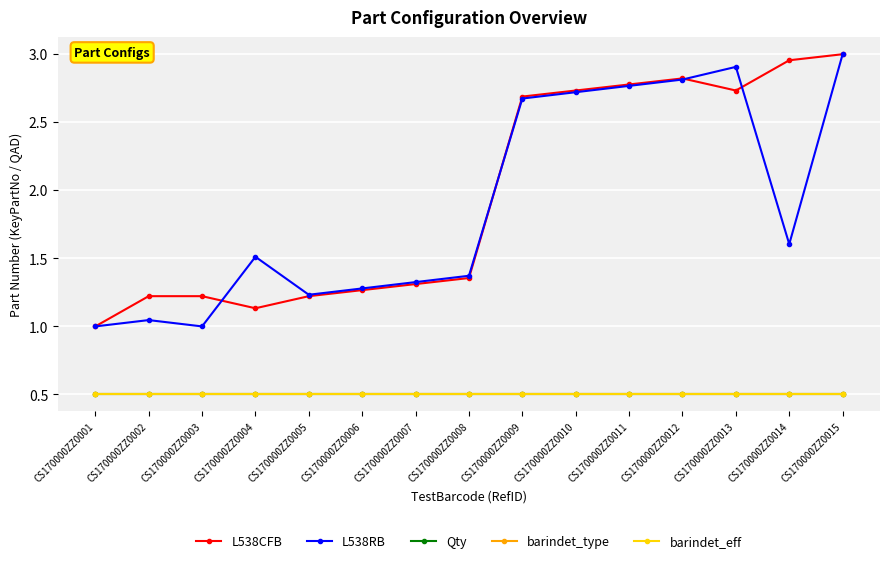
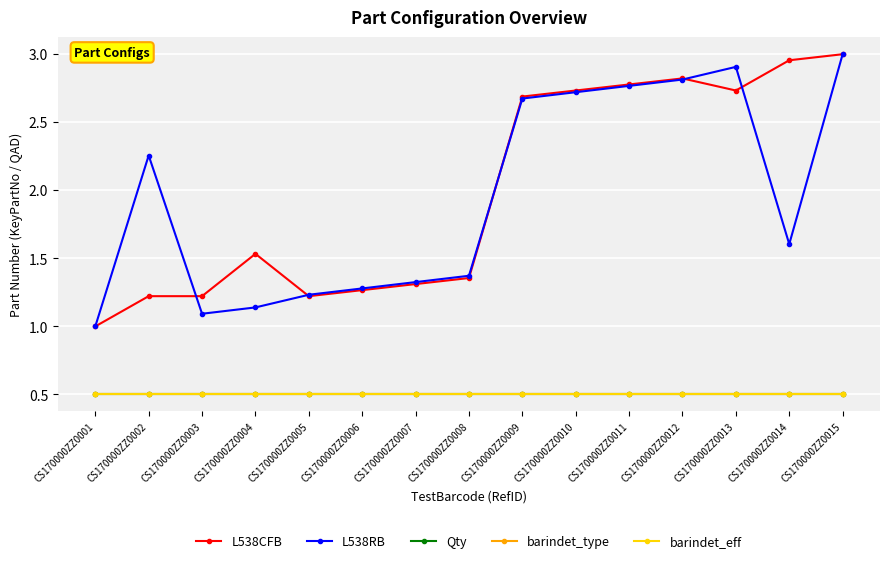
  {
    "L538CFB": {
      "CS170000ZZ0002": 1.22,
      "CS170000ZZ0003": 1.22,
-     "CS170000ZZ0004": 1.13,
+     "CS170000ZZ0004": 1.53,
      "CS170000ZZ0013": 2.73,
      "CS170000ZZ0014": 2.96
    },
    "L538RB": {
-     "CS170000ZZ0002": 1.05,
-     "CS170000ZZ0003": 1.00,
-     "CS170000ZZ0004": 1.51,
+     "CS170000ZZ0002": 2.26,
+     "CS170000ZZ0003": 1.09,
+     "CS170000ZZ0004": 1.14,
      "CS170000ZZ0013": 2.91,
      "CS170000ZZ0014": 1.60
    },
    "barindet_eff": {
      "CS170000ZZ0001": 0.50,
      "CS170000ZZ0002": 0.50,
      "CS170000ZZ0003": 0.50,
      "CS170000ZZ0004": 0.50,
      "CS170000ZZ0005": 0.50,
      "CS170000ZZ0006": 0.50,
      "CS170000ZZ0007": 0.50,
      "CS170000ZZ0008": 0.50,
      "CS170000ZZ0009": 0.50,
      "CS170000ZZ0010": 0.50,
      "CS170000ZZ0011": 0.50,
      "CS170000ZZ0012": 0.50,
      "CS170000ZZ0013": 0.50,
      "CS170000ZZ0014": 0.50,
      "CS170000ZZ0015": 0.50
    }
  }
